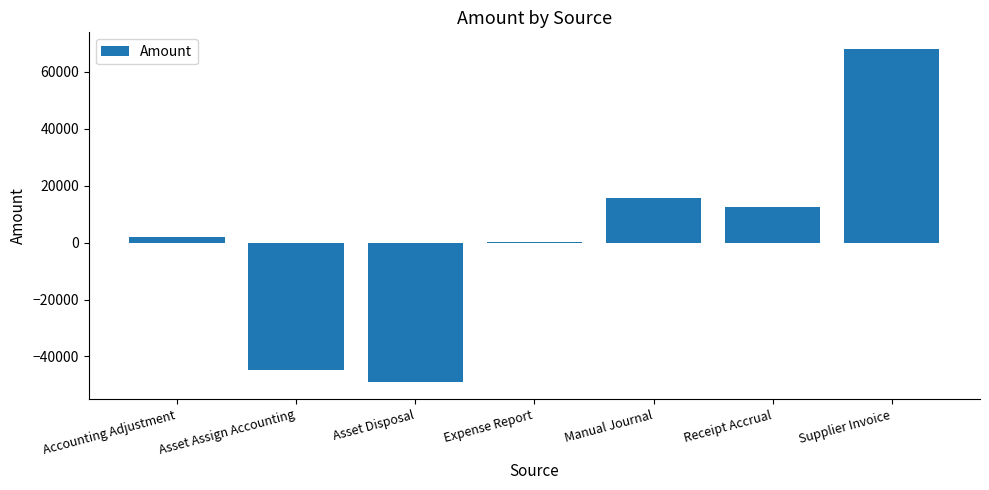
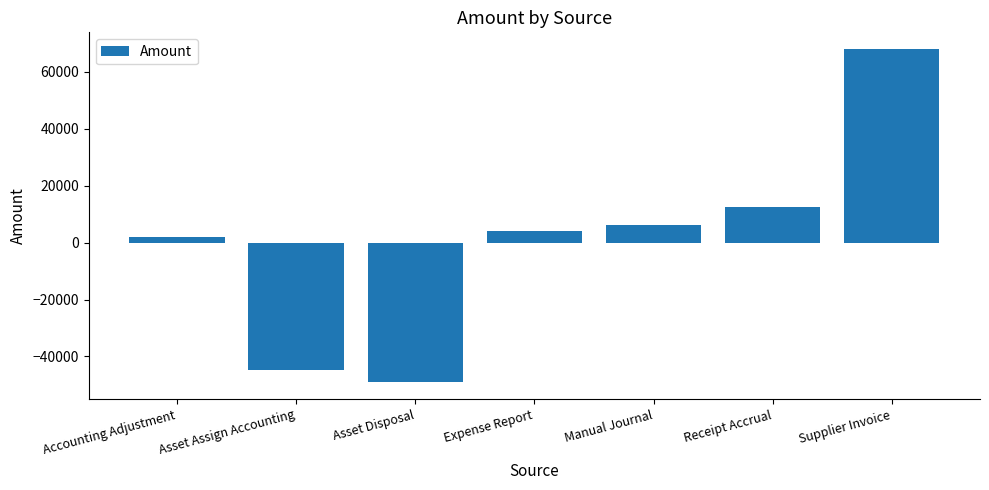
  {
    "Accounting Adjustment": 2000,
    "Asset Assign Accounting": -45000,
    "Asset Disposal": -49000,
-   "Expense Report": 0,
-   "Manual Journal": 16000,
+   "Expense Report": 4000,
+   "Manual Journal": 6000,
    "Receipt Accrual": 12000,
    "Supplier Invoice": 68000
  }
